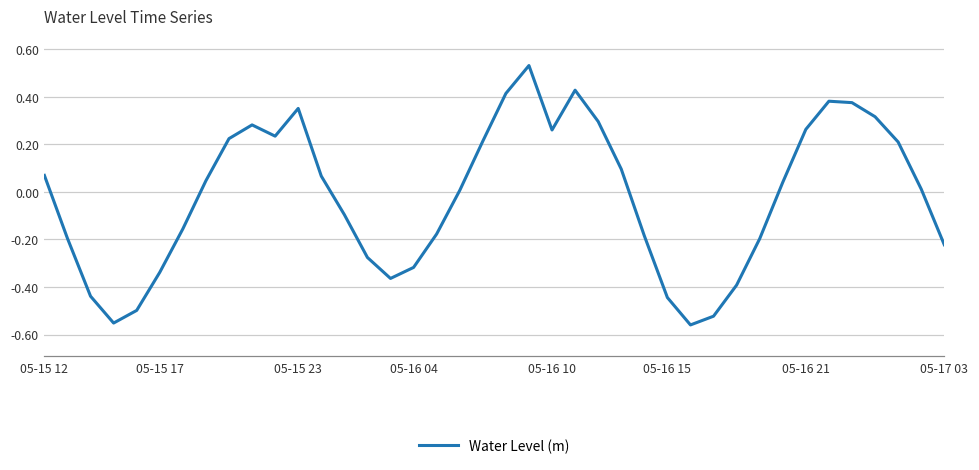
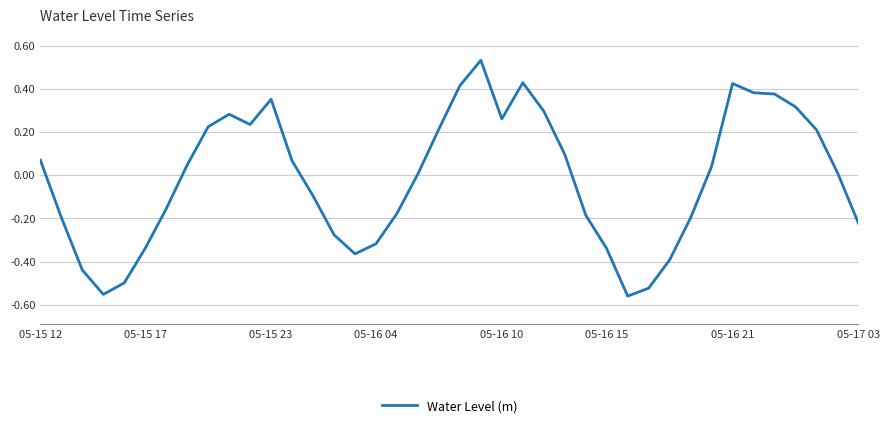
  {
    "05-15 12": 0.07,
    "05-15 17": -0.34,
    "05-15 23": 0.35,
    "05-16 04": -0.32,
    "05-16 10": 0.26,
-   "05-16 15": -0.44,
-   "05-16 21": 0.26,
+   "05-16 15": -0.34,
+   "05-16 21": 0.42,
    "05-17 03": -0.22
  }
